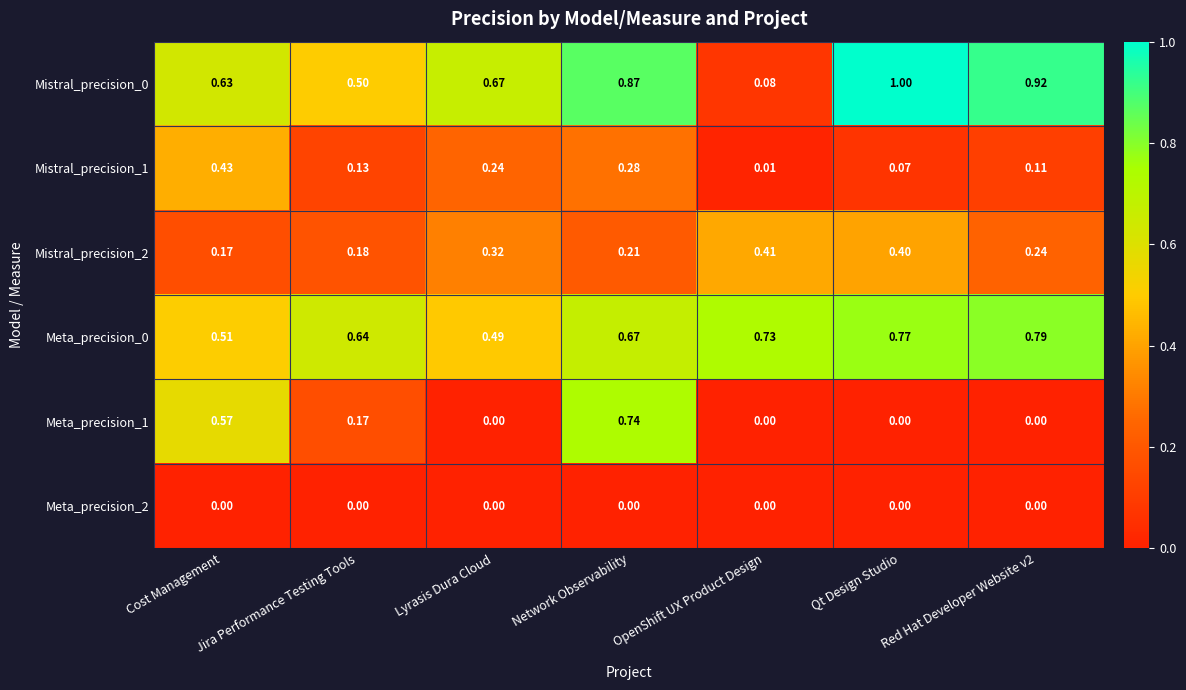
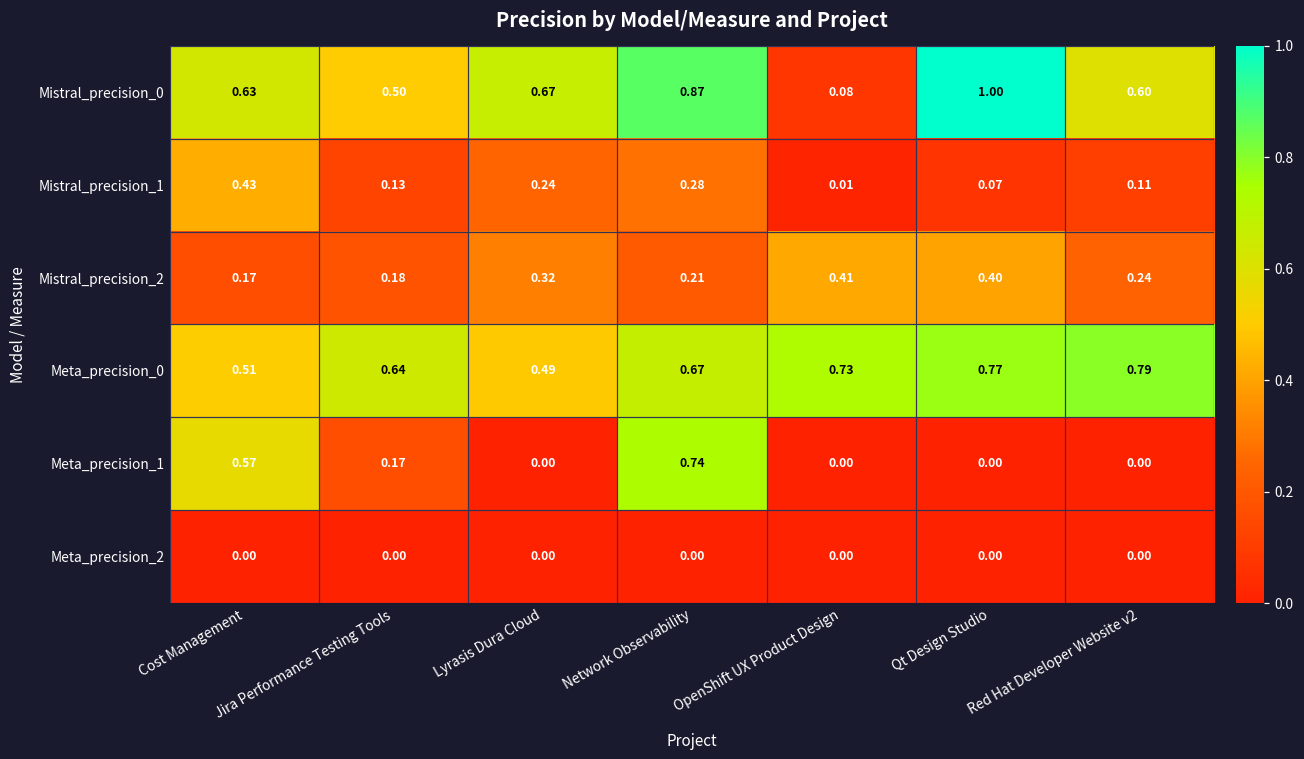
  {
    "Mistral_precision_0": {
      "Cost Management": 0.63,
      "Jira Performance Testing Tools": 0.50,
      "Lyrasis Dura Cloud": 0.67,
      "Network Observability": 0.87,
      "OpenShift UX Product Design": 0.08,
      "Qt Design Studio": 1.00,
-     "Red Hat Developer Website v2": 0.92
+     "Red Hat Developer Website v2": 0.60
    },
    "Mistral_precision_1": {
      "Cost Management": 0.43,
      "Jira Performance Testing Tools": 0.13,
      "Lyrasis Dura Cloud": 0.24,
      "Network Observability": 0.28,
      "OpenShift UX Product Design": 0.01,
      "Qt Design Studio": 0.07,
      "Red Hat Developer Website v2": 0.11
    },
    "Mistral_precision_2": {
      "Cost Management": 0.17,
      "Jira Performance Testing Tools": 0.18,
      "Lyrasis Dura Cloud": 0.32,
      "Network Observability": 0.21,
      "OpenShift UX Product Design": 0.41,
      "Qt Design Studio": 0.40,
      "Red Hat Developer Website v2": 0.24
    },
    "Meta_precision_0": {
      "Cost Management": 0.51,
      "Jira Performance Testing Tools": 0.64,
      "Lyrasis Dura Cloud": 0.49,
      "Network Observability": 0.67,
      "OpenShift UX Product Design": 0.73,
      "Qt Design Studio": 0.77,
      "Red Hat Developer Website v2": 0.79
    },
    "Meta_precision_1": {
      "Cost Management": 0.57,
      "Jira Performance Testing Tools": 0.17,
      "Lyrasis Dura Cloud": 0.00,
      "Network Observability": 0.74,
      "OpenShift UX Product Design": 0.00,
      "Qt Design Studio": 0.00,
      "Red Hat Developer Website v2": 0.00
    },
    "Meta_precision_2": {
      "Cost Management": 0.00,
      "Jira Performance Testing Tools": 0.00,
      "Lyrasis Dura Cloud": 0.00,
      "Network Observability": 0.00,
      "OpenShift UX Product Design": 0.00,
      "Qt Design Studio": 0.00,
      "Red Hat Developer Website v2": 0.00
    }
  }
